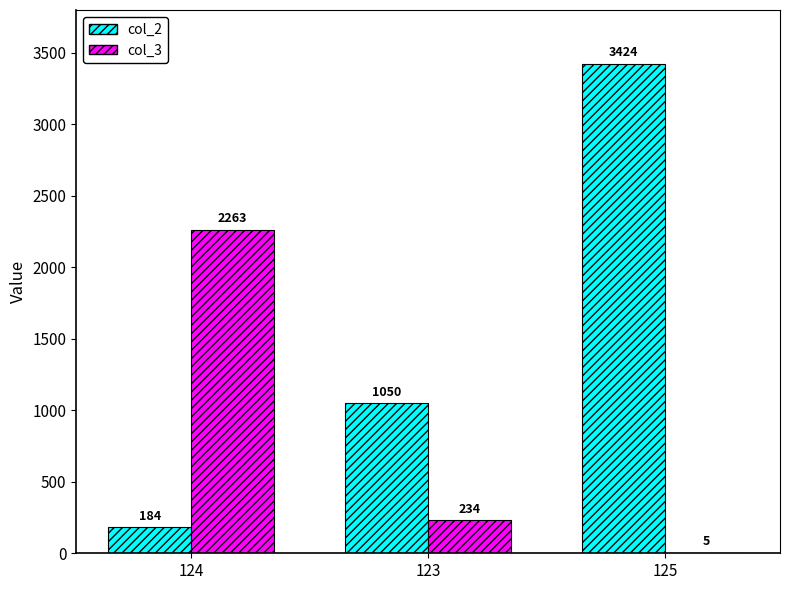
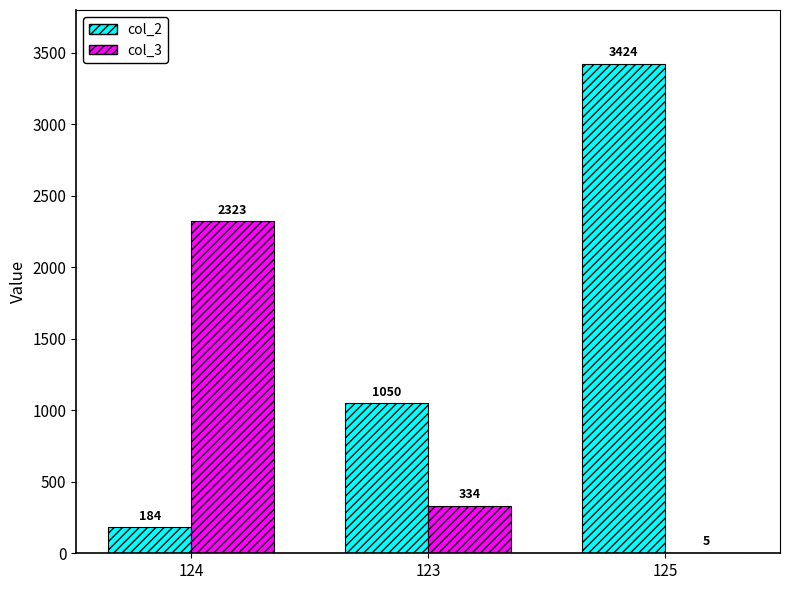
  {
    "col_2": {
      "124": 184,
      "123": 1050,
      "125": 3424
    },
    "col_3": {
-     "124": 2263,
-     "123": 234,
+     "124": 2323,
+     "123": 334,
      "125": 5
    }
  }
